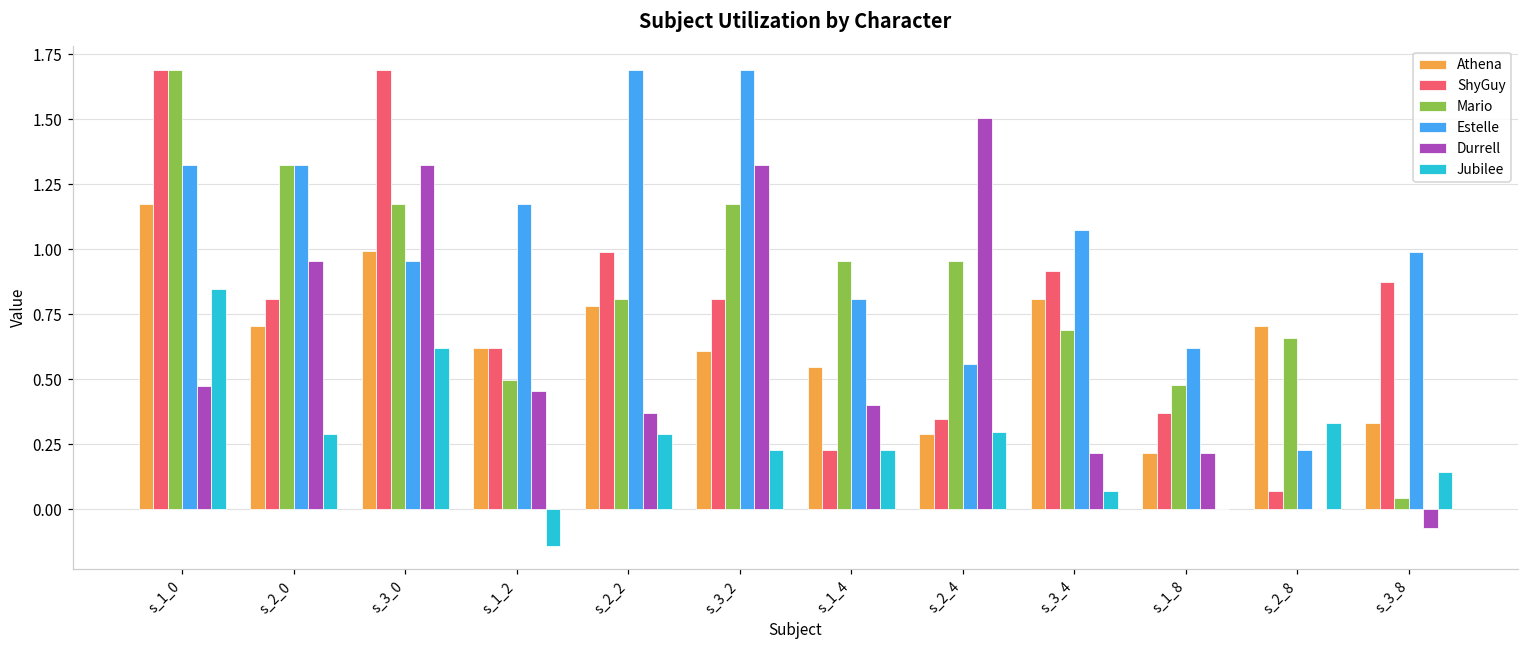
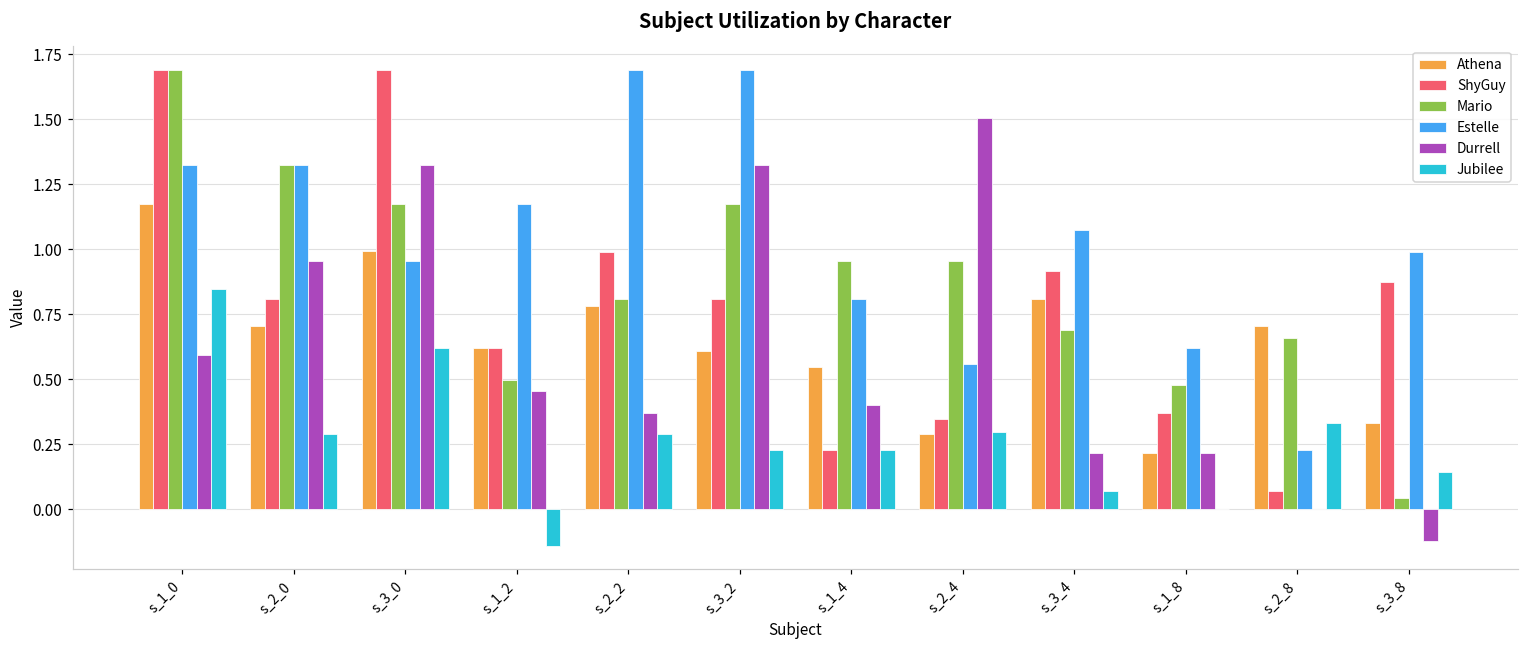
  {
    "Athena": {
      "s_1_0": 1.17,
      "s_2_0": 0.70,
      "s_3_0": 0.99,
      "s_1_2": 0.62,
      "s_2_2": 0.78,
      "s_3_2": 0.61,
      "s_1_4": 0.55,
      "s_2_4": 0.29,
      "s_3_4": 0.81,
      "s_1_8": 0.21,
      "s_2_8": 0.70,
      "s_3_8": 0.33
    },
    "ShyGuy": {
      "s_1_0": 1.69,
      "s_2_0": 0.81,
      "s_3_0": 1.69,
      "s_1_2": 0.62,
      "s_2_2": 0.99,
      "s_3_2": 0.81,
      "s_1_4": 0.23,
      "s_2_4": 0.35,
      "s_3_4": 0.92,
      "s_1_8": 0.37,
      "s_2_8": 0.07,
      "s_3_8": 0.87
    },
    "Mario": {
      "s_1_0": 1.69,
      "s_2_0": 1.32,
      "s_3_0": 1.17,
      "s_1_2": 0.50,
      "s_2_2": 0.81,
      "s_3_2": 1.17,
      "s_1_4": 0.95,
      "s_2_4": 0.95,
      "s_3_4": 0.69,
      "s_1_8": 0.48,
      "s_2_8": 0.66,
      "s_3_8": 0.04
    },
    "Durrell": {
-     "s_1_0": 0.47,
+     "s_1_0": 0.59,
      "s_2_0": 0.95,
      "s_3_0": 1.32,
      "s_1_2": 0.45,
      "s_2_2": 0.37,
      "s_3_2": 1.32,
      "s_1_4": 0.40,
      "s_2_4": 1.50,
      "s_3_4": 0.21,
      "s_1_8": 0.21,
      "s_2_8": 0.00,
-     "s_3_8": -0.07
+     "s_3_8": -0.12
    }
  }
